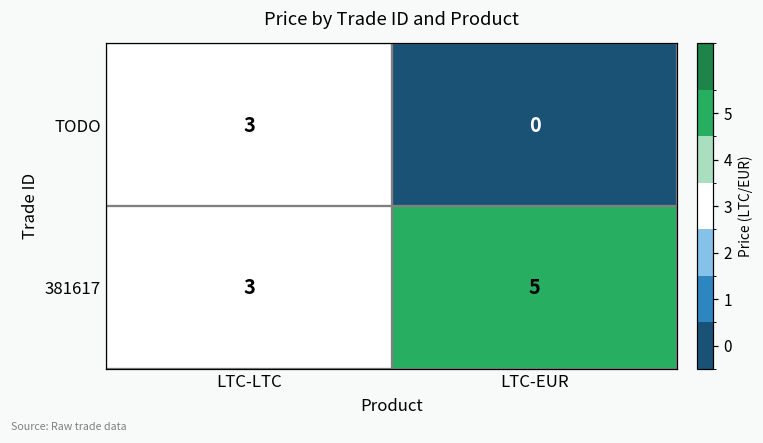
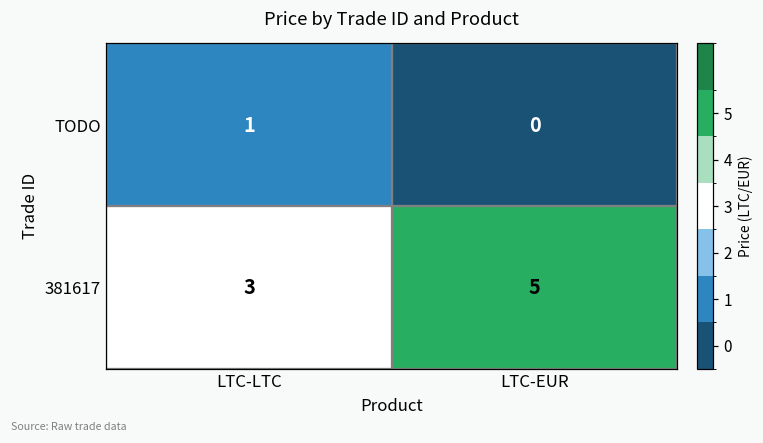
  {
    "TODO": {
-     "LTC-LTC": 3,
+     "LTC-LTC": 1,
      "LTC-EUR": 0
    },
    "381617": {
      "LTC-LTC": 3,
      "LTC-EUR": 5
    }
  }
